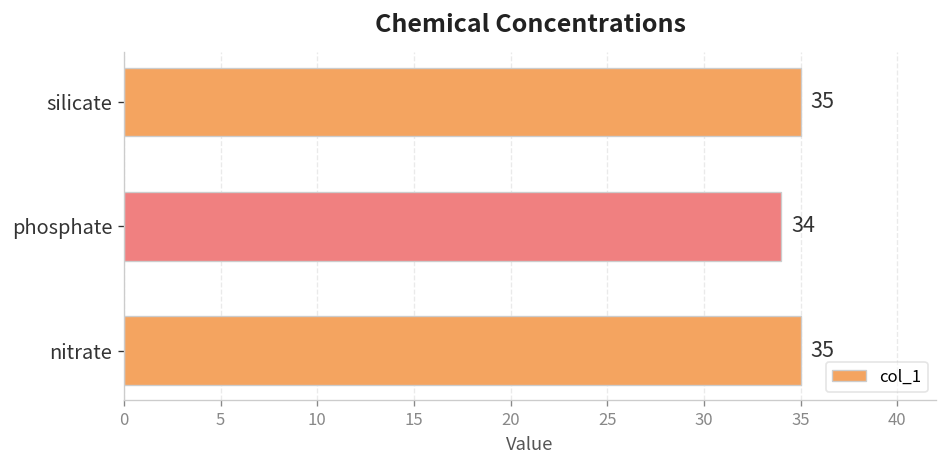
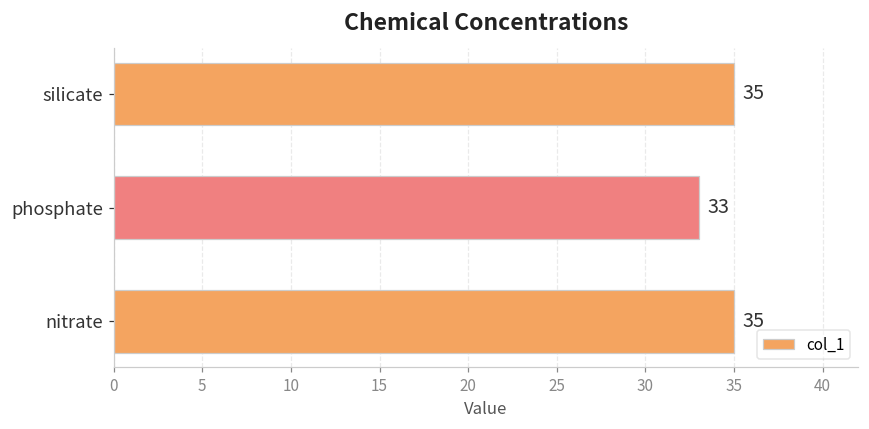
  {
    "silicate": 35,
-   "phosphate": 34,
+   "phosphate": 33,
    "nitrate": 35
  }
